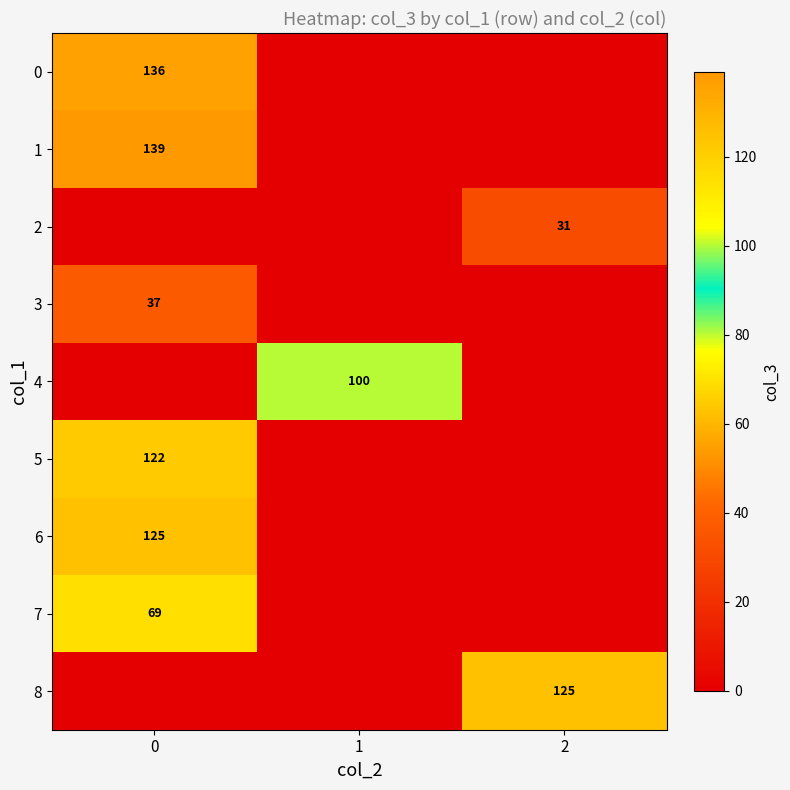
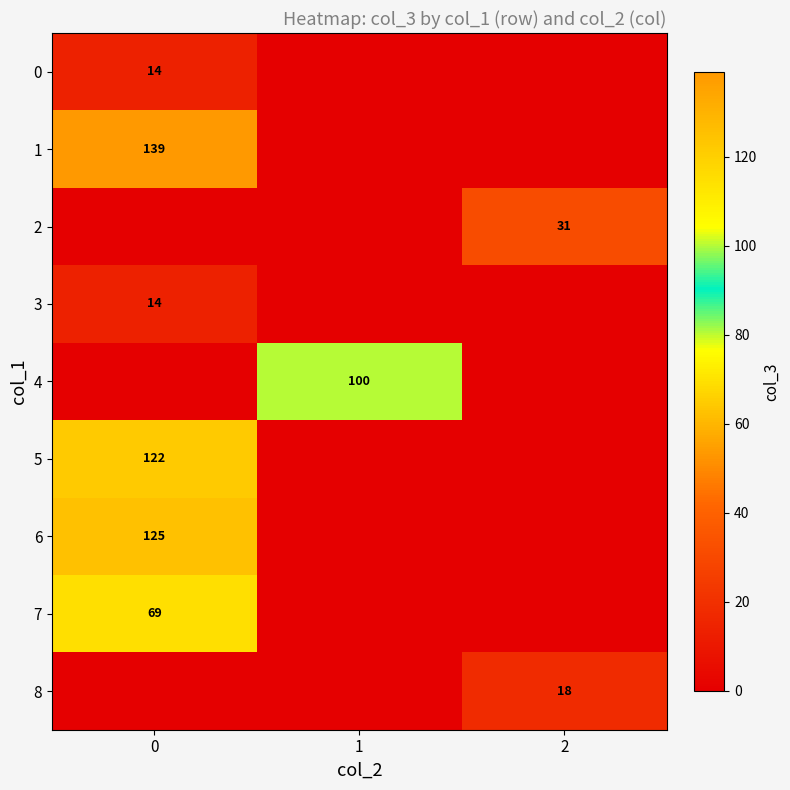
  {
    "0": {
-     "0": 136
+     "0": 14
    },
    "1": {
      "0": 139
    },
    "2": {
      "2": 31
    },
    "3": {
-     "0": 37
+     "0": 14
    },
    "4": {
      "1": 100
    },
    "5": {
      "0": 122
    },
    "6": {
      "0": 125
    },
    "7": {
      "0": 69
    },
    "8": {
-     "2": 125
+     "2": 18
    }
  }
